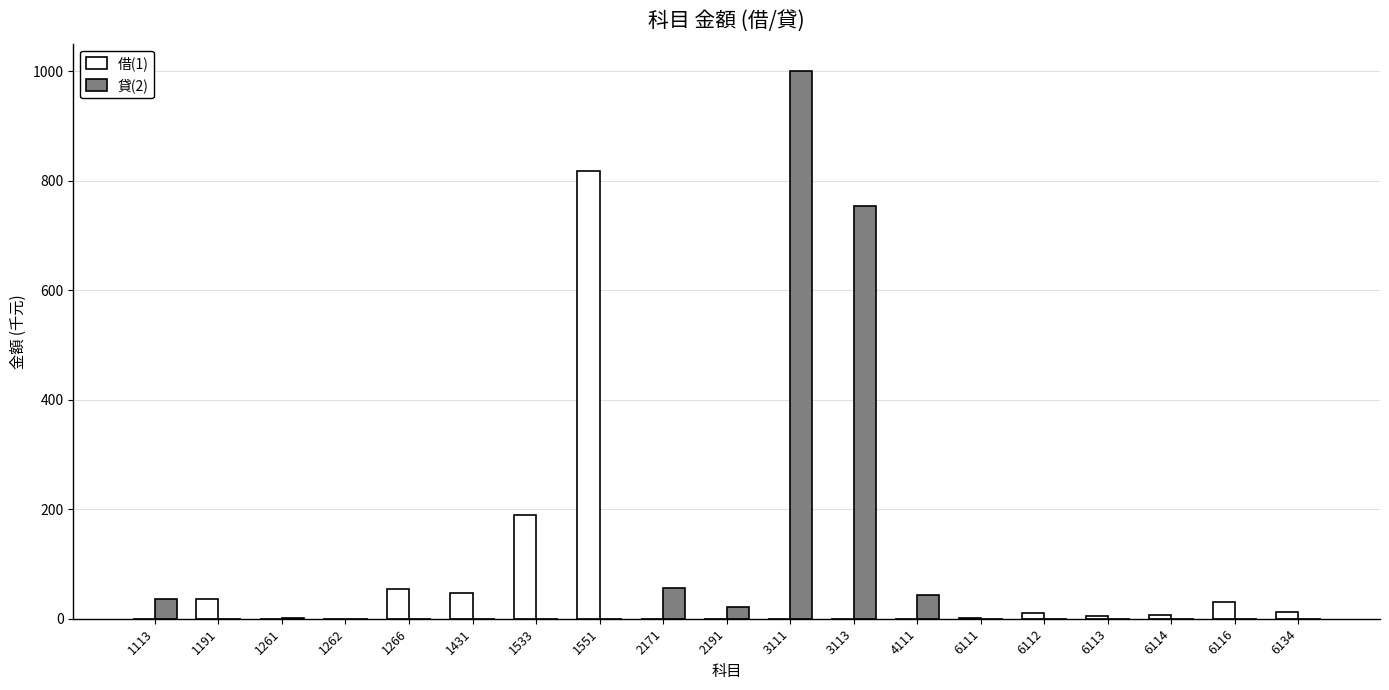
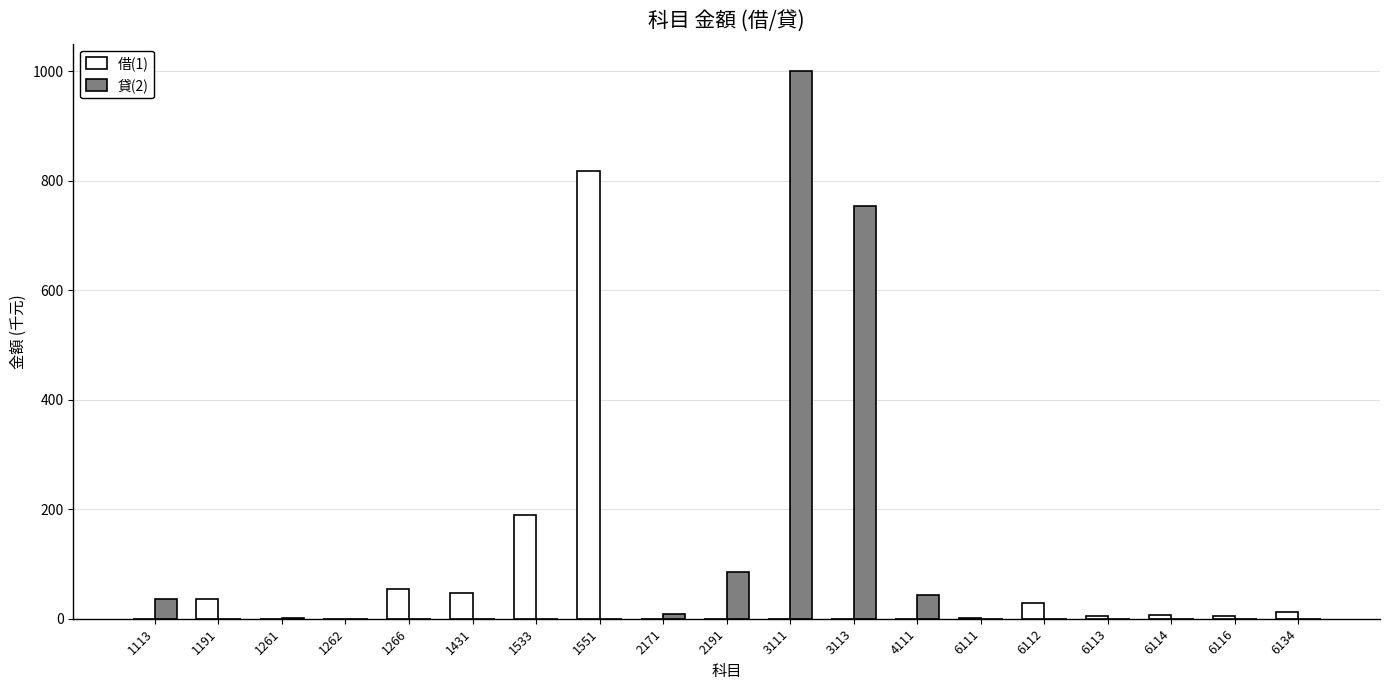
  {
    "借(1)": {
      "1113": 0,
      "1191": 40,
      "1261": 0,
      "1262": 0,
      "1266": 50,
      "1431": 50,
      "1533": 190,
      "1551": 820,
      "2171": 0,
      "2191": 0,
      "3111": 0,
      "3113": 0,
      "4111": 0,
-     "6112": 10,
+     "6112": 30,
      "6113": 10,
      "6114": 10,
-     "6116": 30,
+     "6116": 10,
      "6134": 10
    },
    "貸(2)": {
      "1113": 40,
      "1191": 0,
      "1266": 0,
      "1431": 0,
      "1533": 0,
      "1551": 0,
-     "2171": 60,
-     "2191": 20,
+     "2171": 10,
+     "2191": 90,
      "3111": 1000,
      "3113": 750,
      "4111": 40,
      "6111": 0,
      "6112": 0,
      "6113": 0,
      "6114": 0,
      "6116": 0,
      "6134": 0
    }
  }
